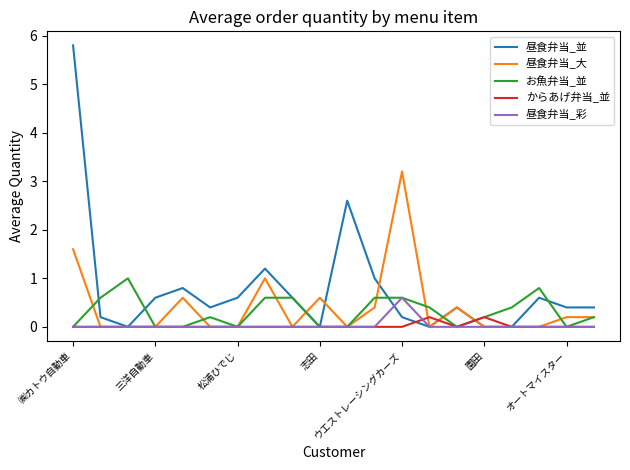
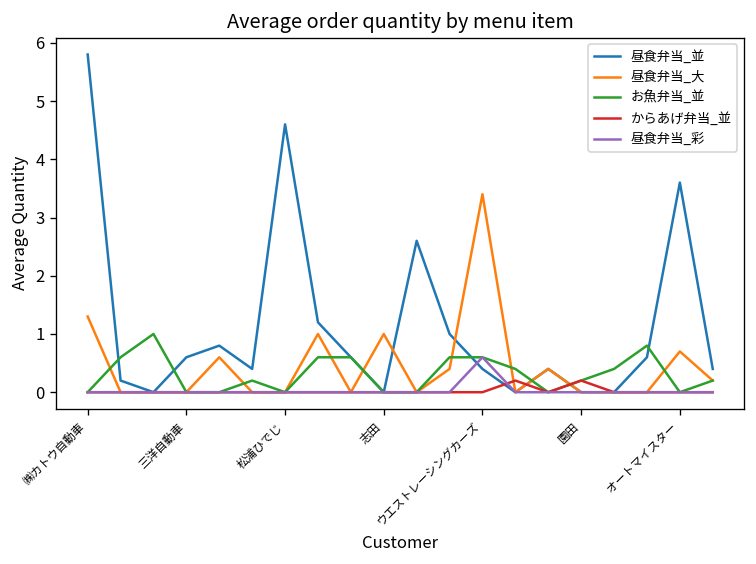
  {
    "昼食弁当_並": {
      "㈱カトウ自動車": 5.8,
      "三洋自動車": 0.6,
-     "松浦ひでじ": 0.6,
-     "ウエストレーシングカーズ": 0.2,
-     "オートマイスター": 0.4
+     "松浦ひでじ": 4.6,
+     "ウエストレーシングカーズ": 0.4,
+     "オートマイスター": 3.6
    },
    "昼食弁当_大": {
-     "㈱カトウ自動車": 1.6,
-     "志田": 0.6,
-     "ウエストレーシングカーズ": 3.2,
-     "オートマイスター": 0.2
+     "㈱カトウ自動車": 1.3,
+     "志田": 1.0,
+     "ウエストレーシングカーズ": 3.4,
+     "オートマイスター": 0.7
    },
    "からあげ弁当_並": {
      "ウエストレーシングカーズ": 0.0
    }
  }
